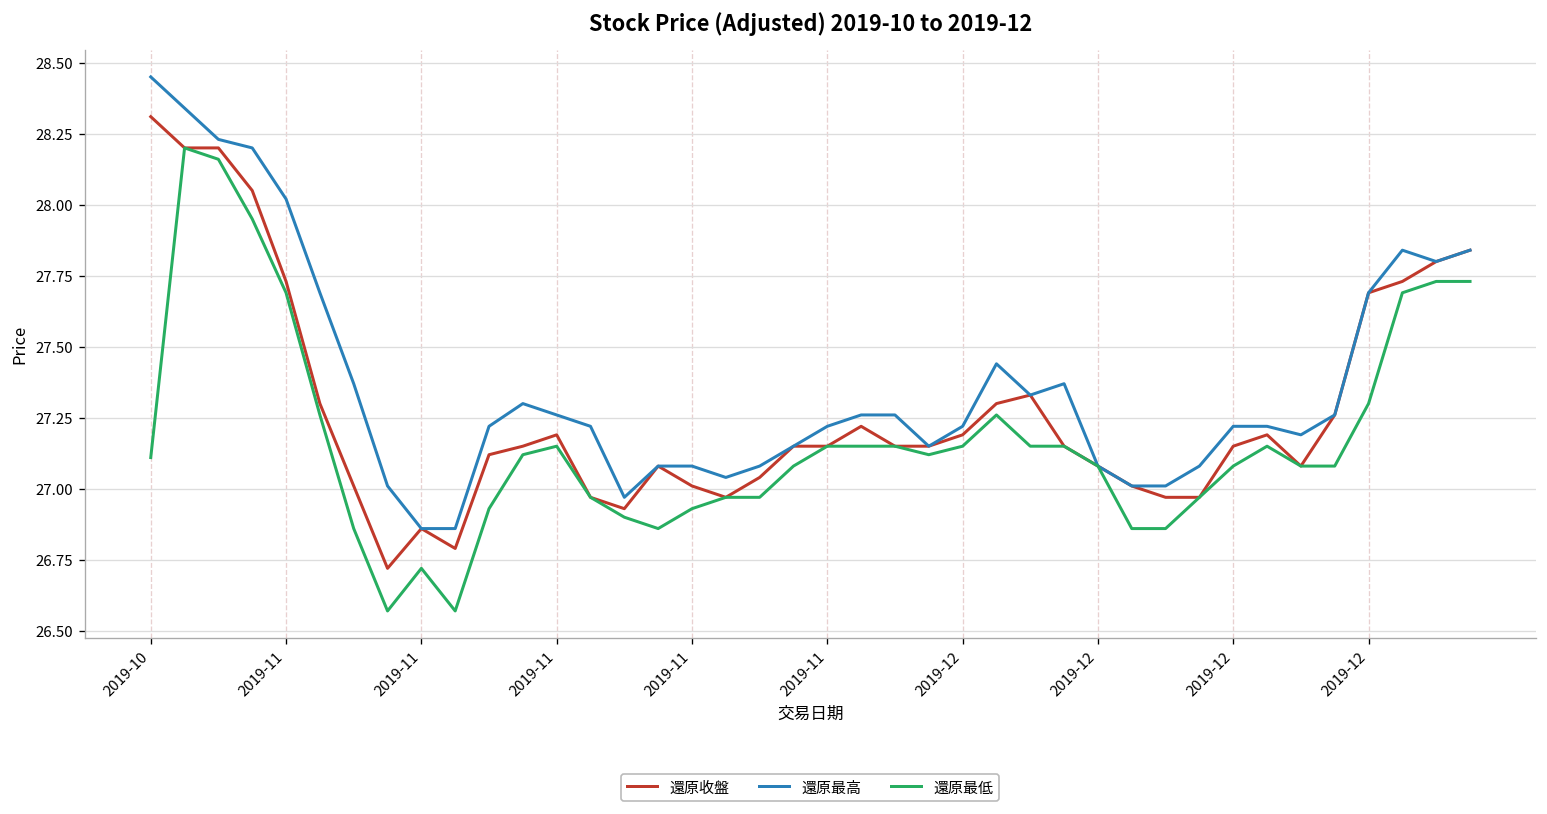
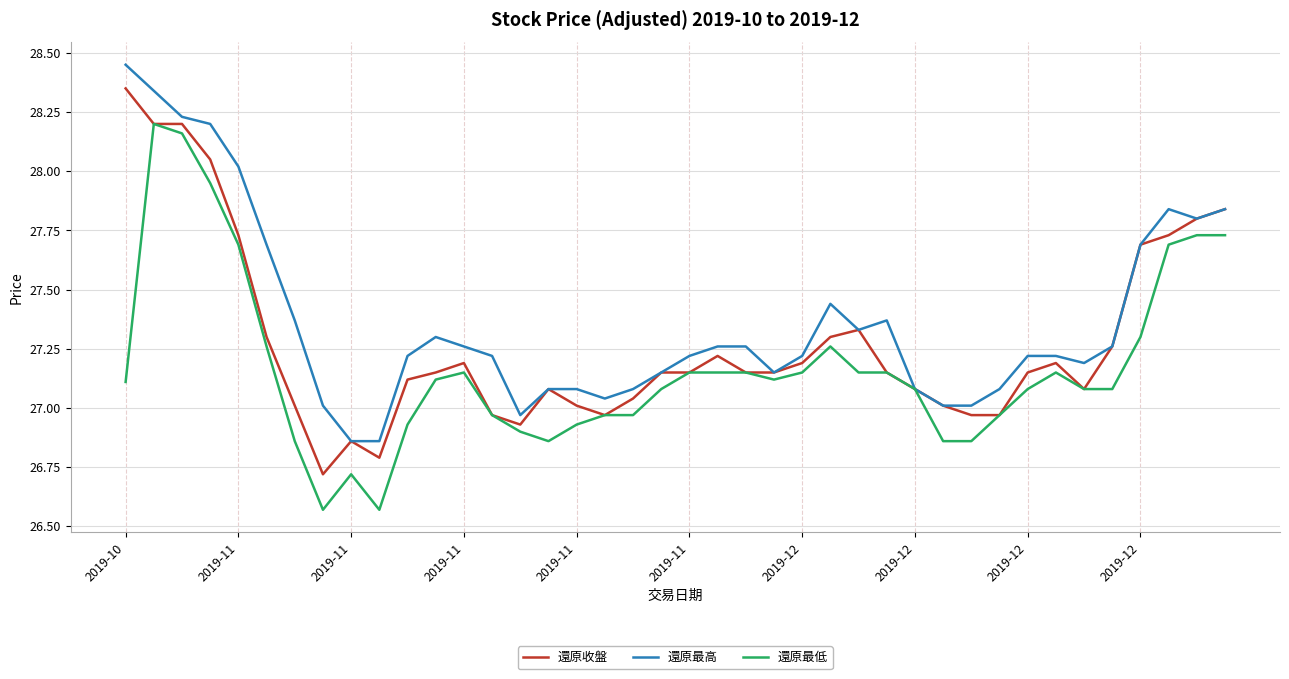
  {
    "還原收盤": {
-     "2019-10": 28.31
+     "2019-10": 28.35
    },
    "還原最高": {
      "2019-10": 28.45
    },
    "還原最低": {
      "2019-10": 27.11
    }
  }
